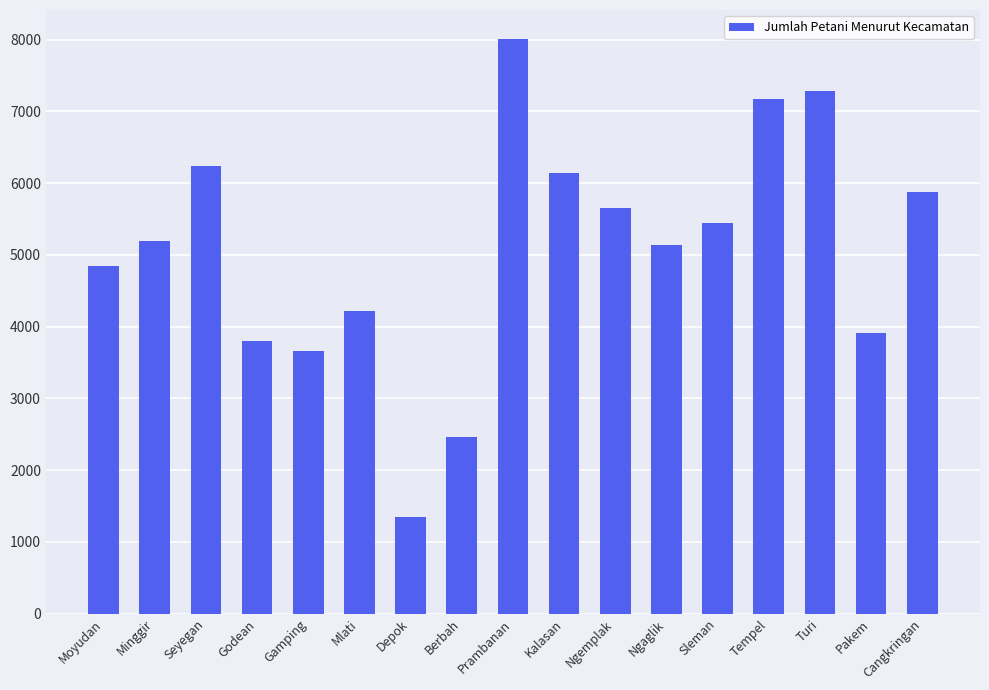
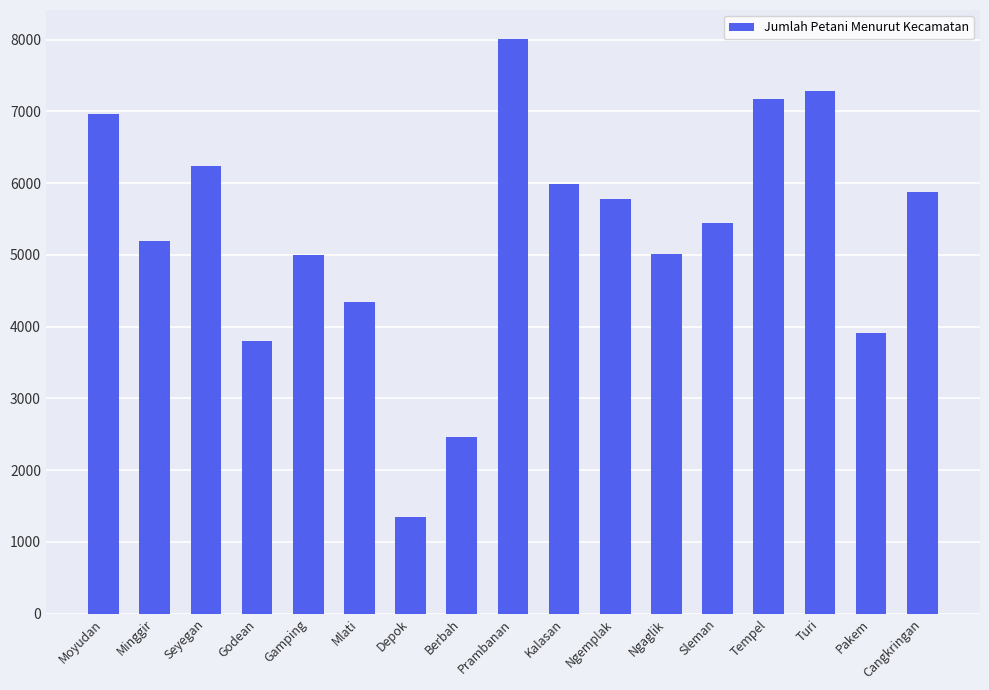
  {
-   "Moyudan": 4800,
+   "Moyudan": 7000,
    "Minggir": 5200,
    "Seyegan": 6200,
    "Godean": 3800,
-   "Gamping": 3700,
-   "Mlati": 4200,
+   "Gamping": 5000,
+   "Mlati": 4300,
    "Depok": 1300,
    "Berbah": 2500,
    "Prambanan": 8000,
-   "Kalasan": 6100,
-   "Ngemplak": 5700,
-   "Ngaglik": 5100,
+   "Kalasan": 6000,
+   "Ngemplak": 5800,
+   "Ngaglik": 5000,
    "Sleman": 5400,
    "Tempel": 7200,
    "Turi": 7300,
    "Pakem": 3900,
    "Cangkringan": 5900
  }
